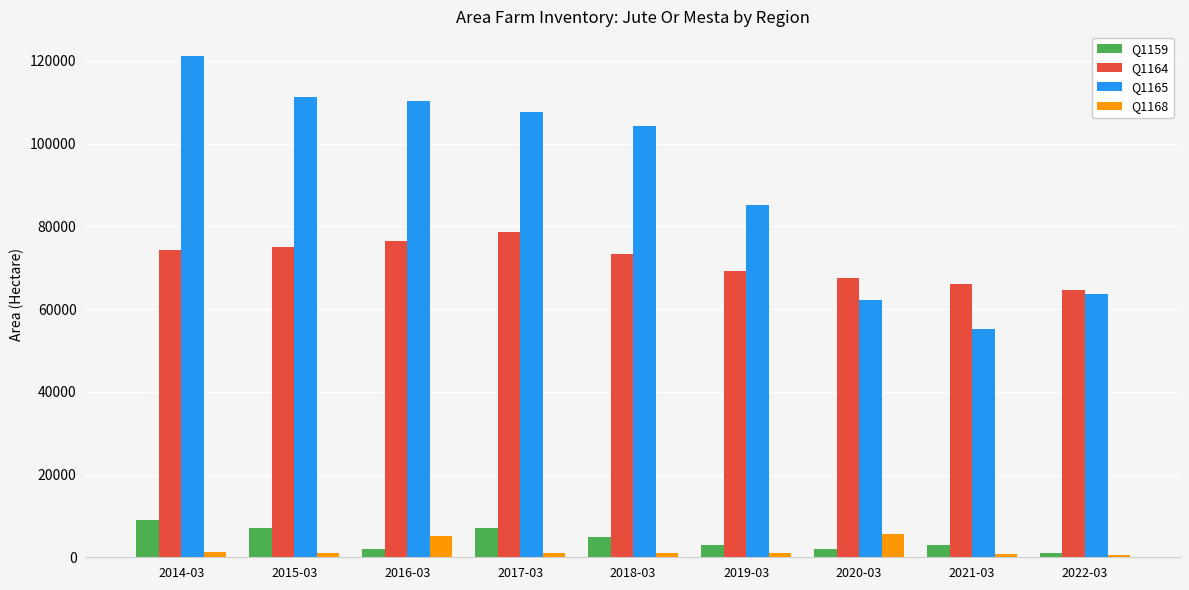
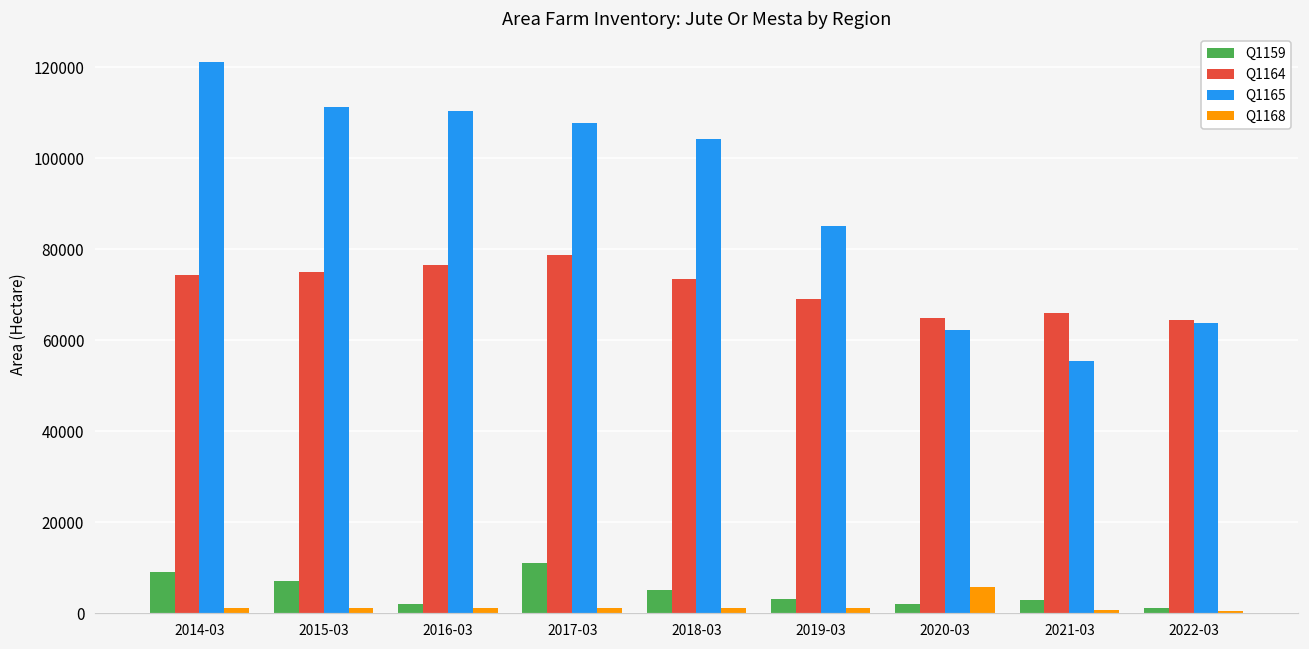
  {
    "Q1159": {
      "2014-03": 9000,
      "2015-03": 7000,
      "2016-03": 2000,
-     "2017-03": 7000,
+     "2017-03": 11000,
      "2018-03": 5000,
      "2019-03": 3000,
      "2020-03": 2000,
      "2021-03": 3000,
      "2022-03": 1000
    },
    "Q1164": {
      "2014-03": 74000,
      "2015-03": 75000,
      "2016-03": 76000,
      "2017-03": 79000,
      "2018-03": 73000,
      "2019-03": 69000,
-     "2020-03": 68000,
+     "2020-03": 65000,
      "2021-03": 66000,
      "2022-03": 65000
    },
    "Q1165": {
      "2014-03": 121000,
      "2015-03": 111000,
      "2016-03": 110000,
      "2017-03": 108000,
      "2018-03": 104000,
      "2019-03": 85000,
      "2020-03": 62000,
      "2021-03": 55000,
      "2022-03": 64000
    },
    "Q1168": {
      "2014-03": 1000,
      "2015-03": 1000,
-     "2016-03": 5000,
+     "2016-03": 1000,
      "2017-03": 1000,
      "2018-03": 1000,
      "2019-03": 1000,
      "2020-03": 6000,
      "2021-03": 1000
    }
  }
